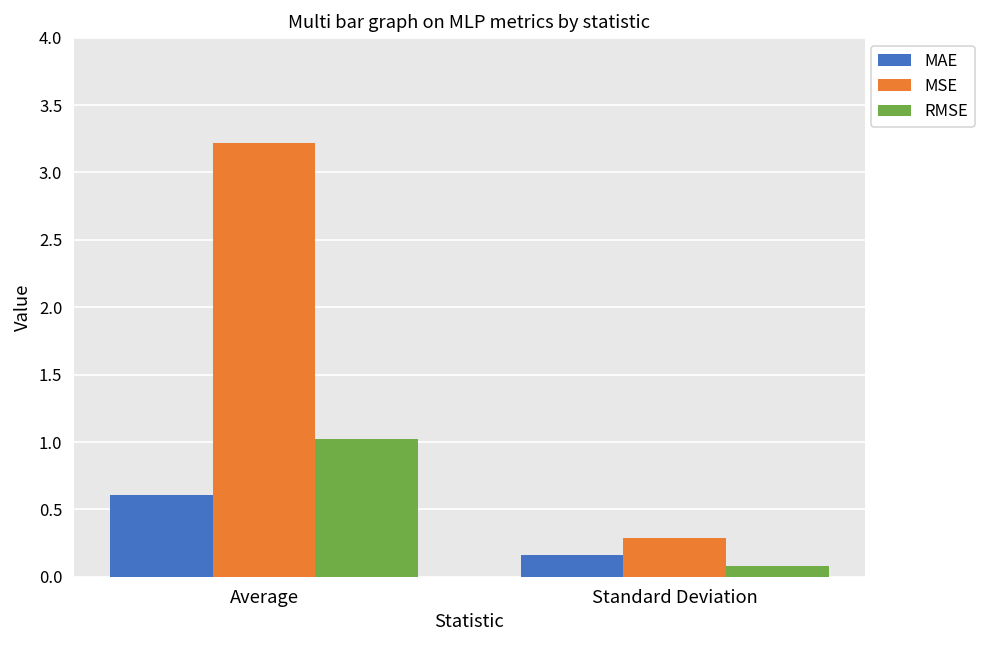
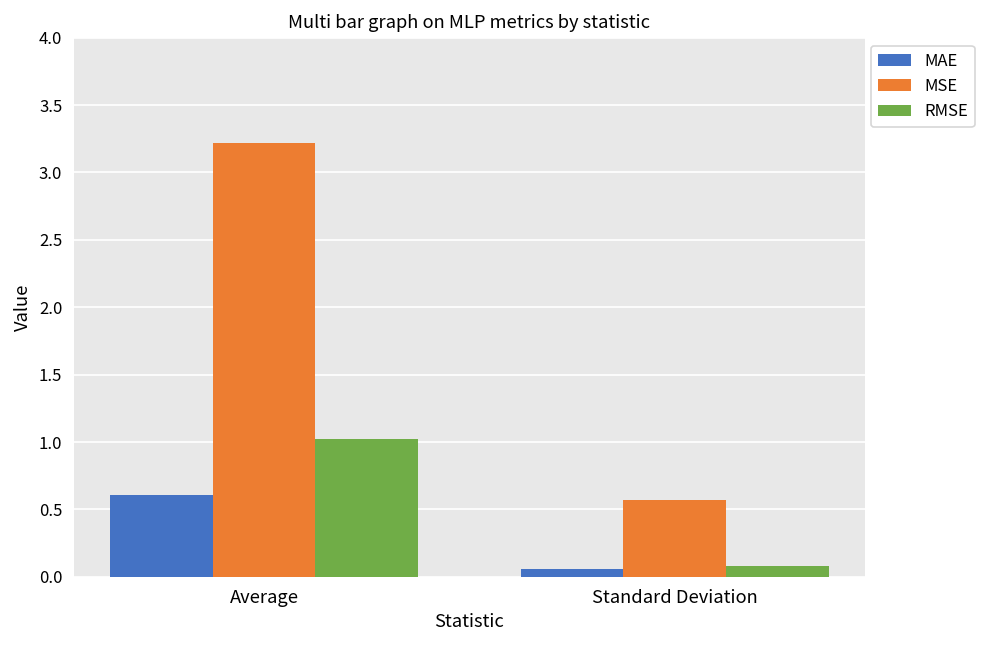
  {
    "MAE": {
      "Average": 0.60,
-     "Standard Deviation": 0.16
+     "Standard Deviation": 0.06
    },
    "MSE": {
      "Average": 3.21,
-     "Standard Deviation": 0.29
+     "Standard Deviation": 0.57
    },
    "RMSE": {
      "Average": 1.03,
      "Standard Deviation": 0.08
    }
  }
